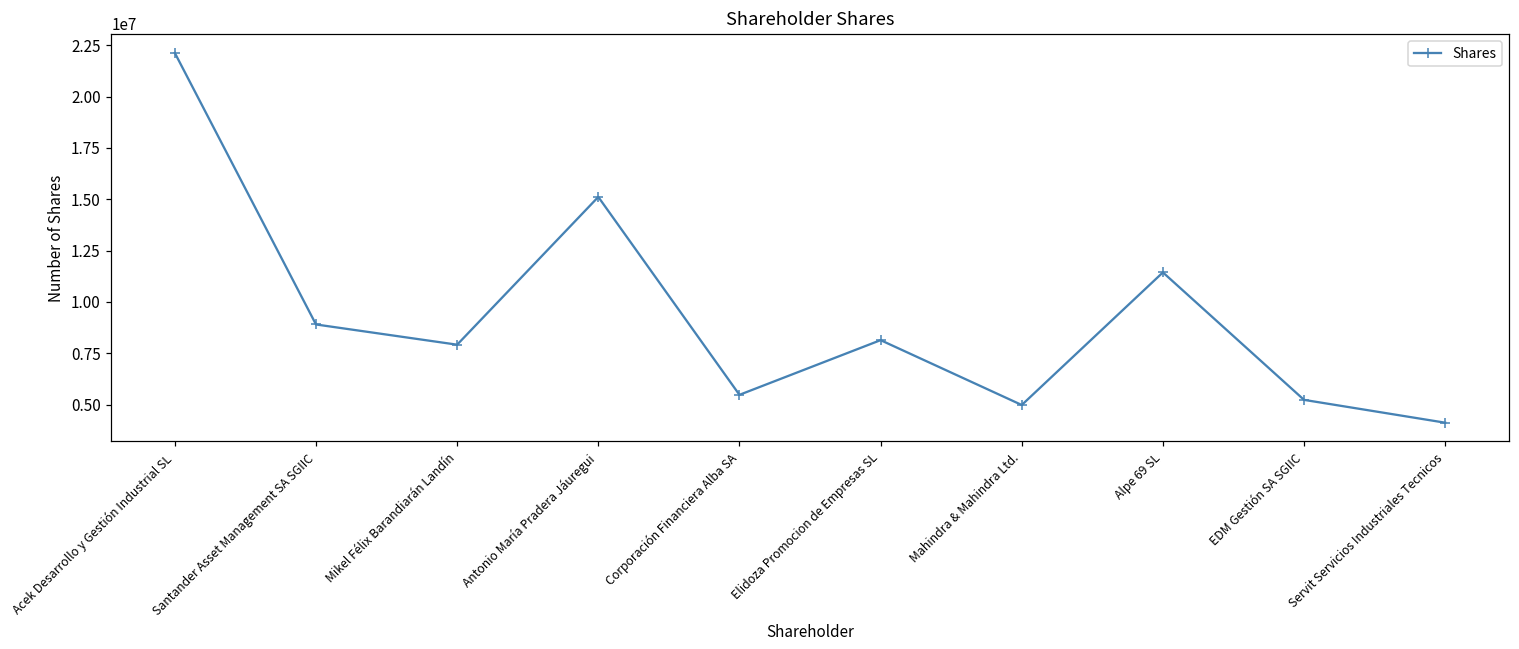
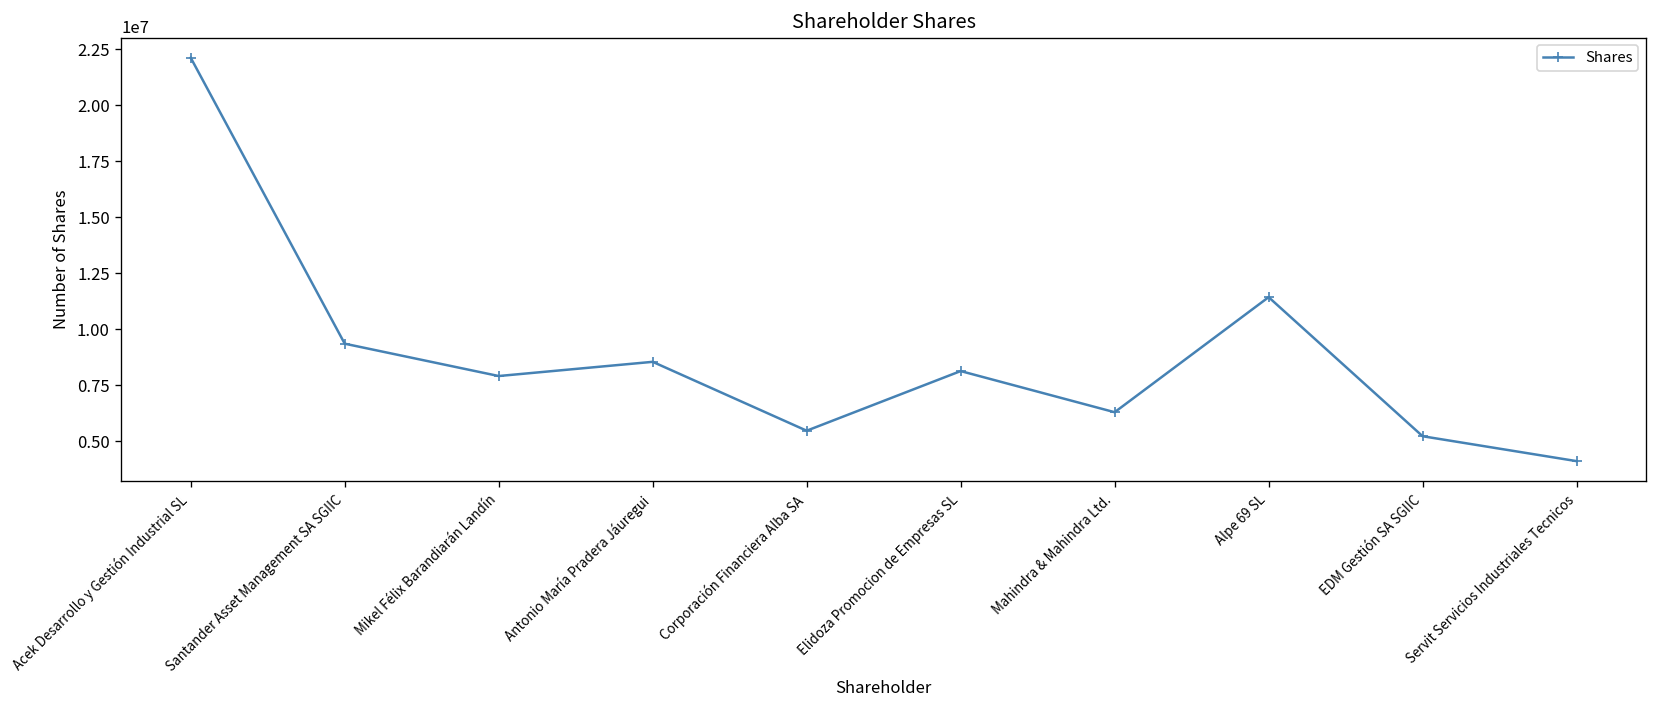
  {
    "Acek Desarrollo y Gestión Industrial SL": 22100000,
-   "Santander Asset Management SA SGIIC": 8900000,
+   "Santander Asset Management SA SGIIC": 9400000,
    "Mikel Félix Barandiarán Landín": 7900000,
-   "Antonio María Pradera Jáuregui": 15100000,
+   "Antonio María Pradera Jáuregui": 8600000,
    "Corporación Financiera Alba SA": 5500000,
    "Elidoza Promocion de Empresas SL": 8100000,
-   "Mahindra & Mahindra Ltd.": 5000000,
+   "Mahindra & Mahindra Ltd.": 6300000,
    "Alpe 69 SL": 11400000,
    "EDM Gestión SA SGIIC": 5200000,
    "Servit Servicios Industriales Tecnicos": 4100000
  }
